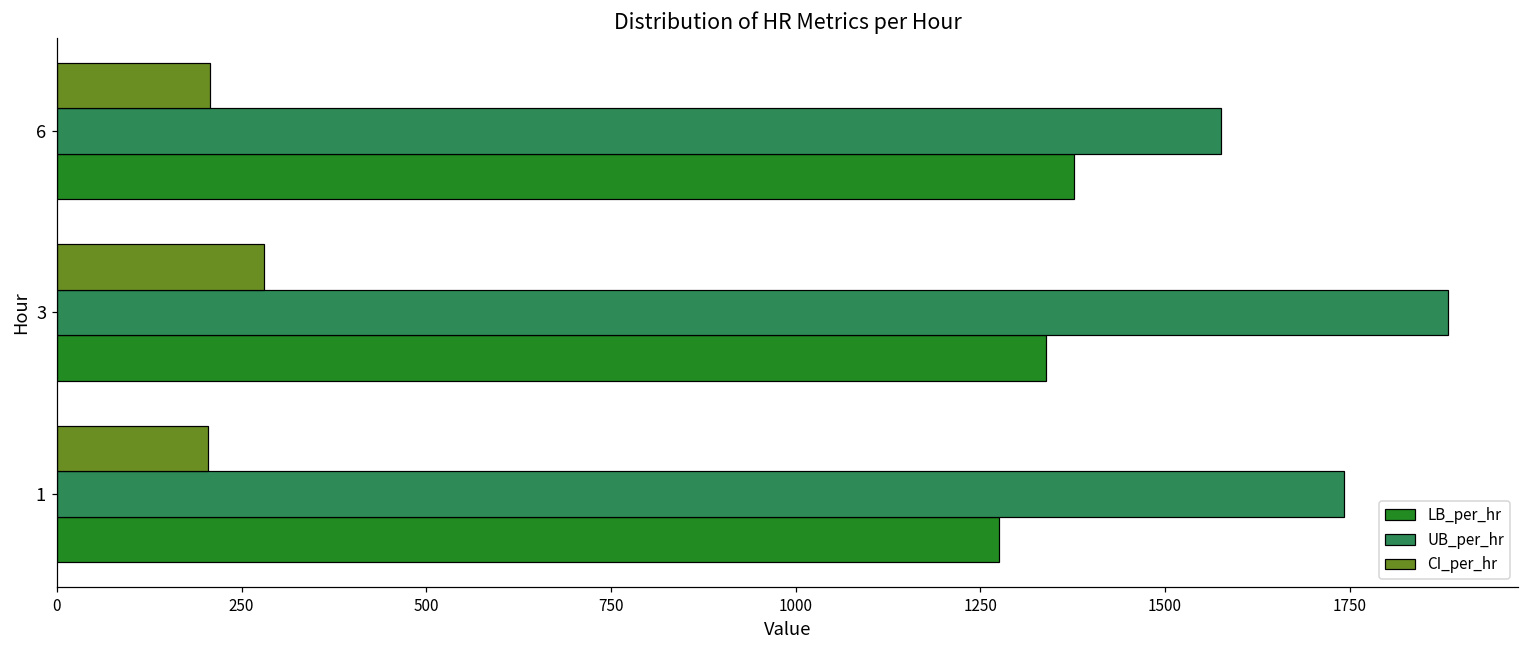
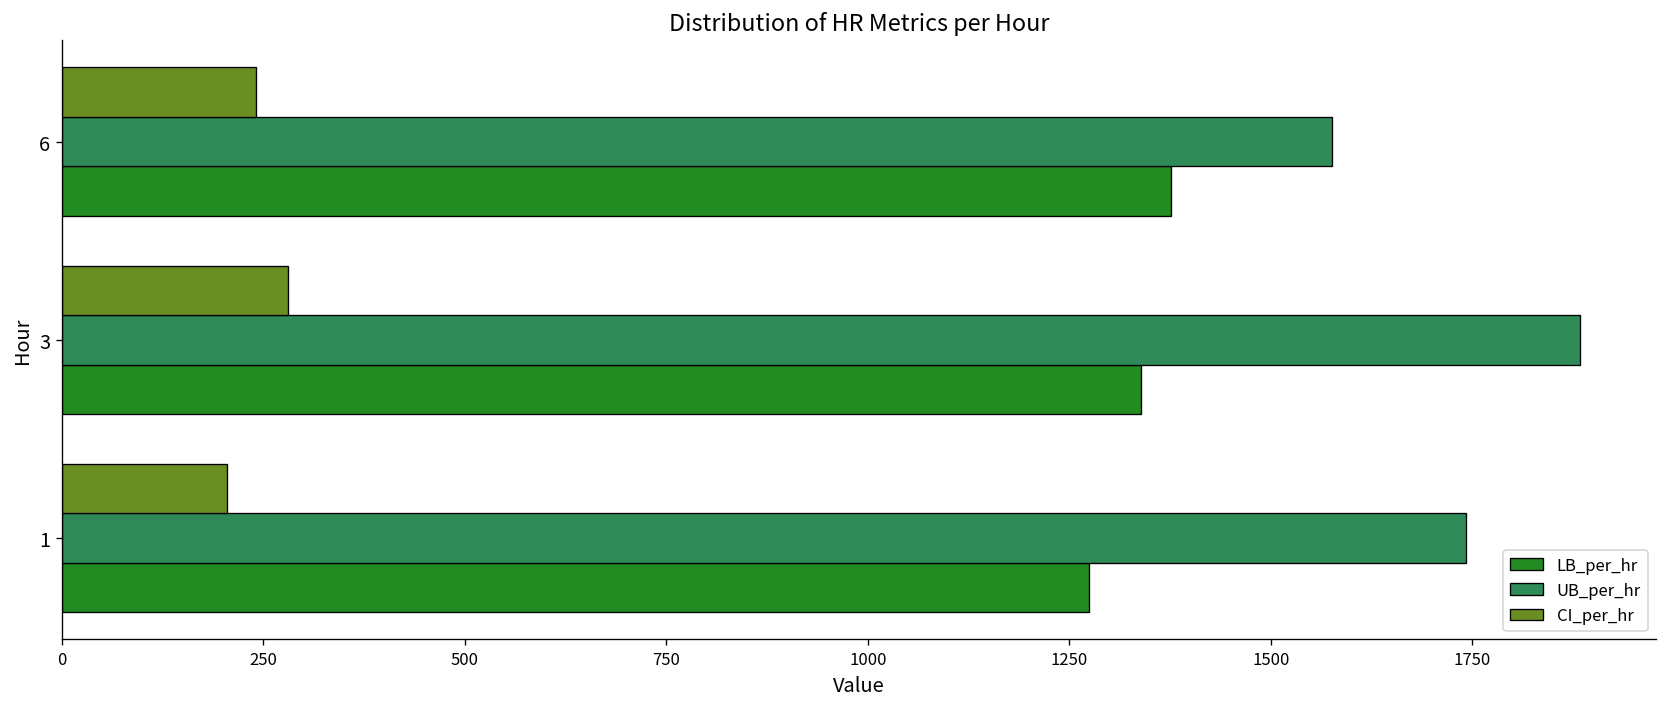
  {
    "CI_per_hr": {
-     "6": 210,
+     "6": 240,
      "3": 280,
      "1": 200
    }
  }
